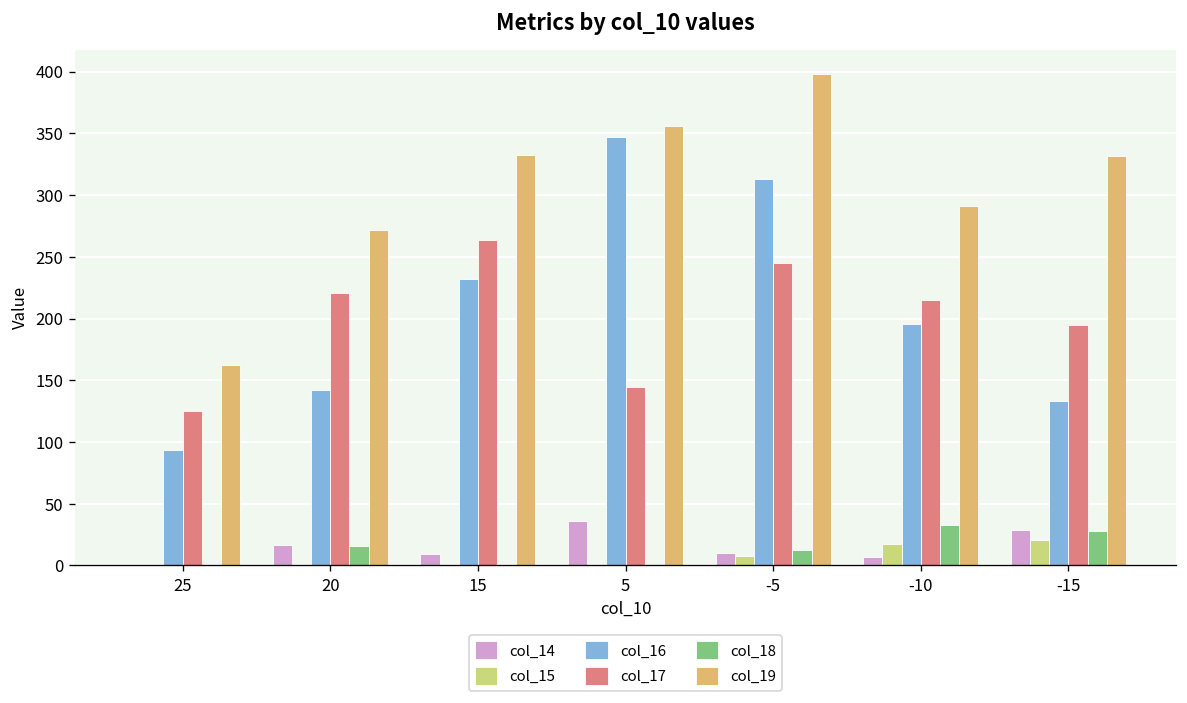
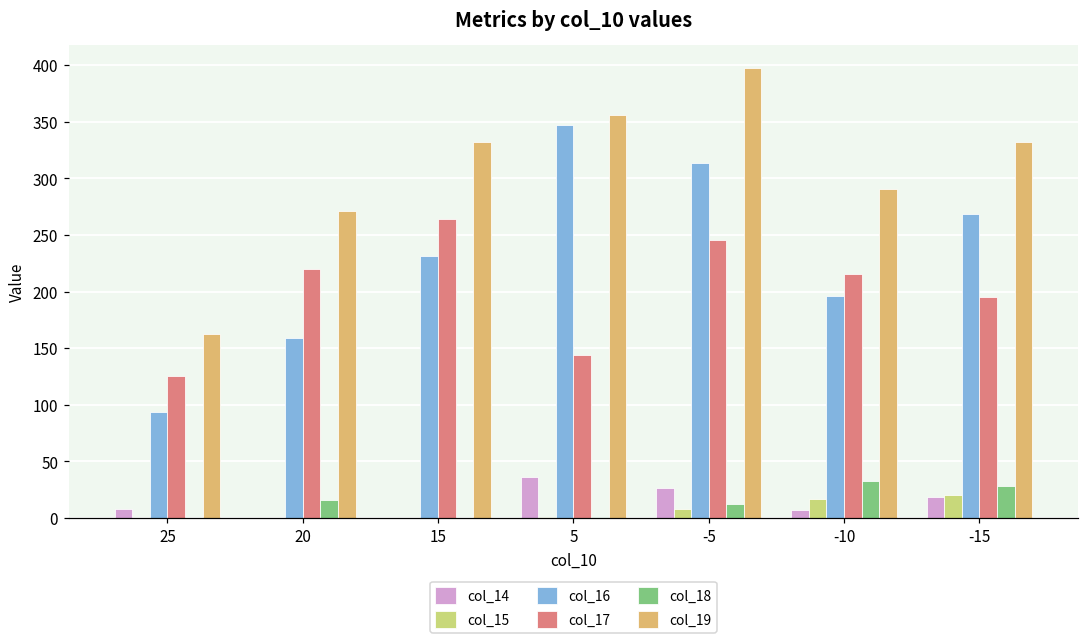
  {
    "col_14": {
-     "25": 0,
-     "20": 16,
-     "15": 9,
+     "25": 8,
+     "20": 0,
+     "15": 0,
      "5": 36,
-     "-5": 10,
+     "-5": 26,
      "-10": 7,
-     "-15": 28
+     "-15": 19
    },
    "col_16": {
      "25": 94,
-     "20": 142,
+     "20": 159,
      "15": 232,
      "5": 347,
      "-5": 313,
      "-10": 196,
-     "-15": 133
+     "-15": 268
    },
    "col_18": {
      "20": 16,
      "-5": 12,
      "-10": 33,
      "-15": 28
    }
  }
